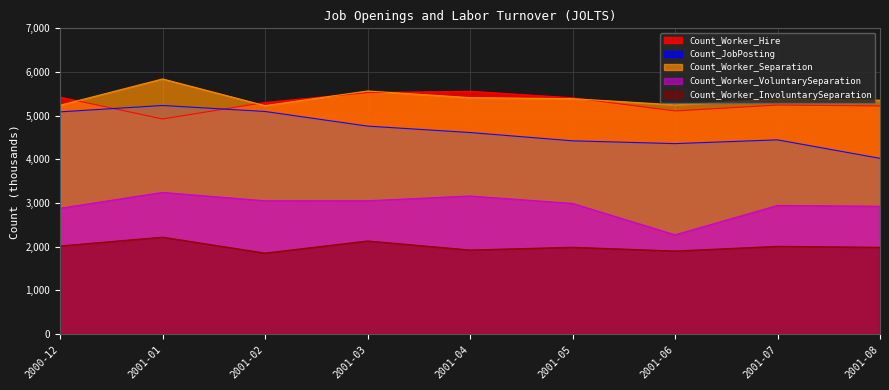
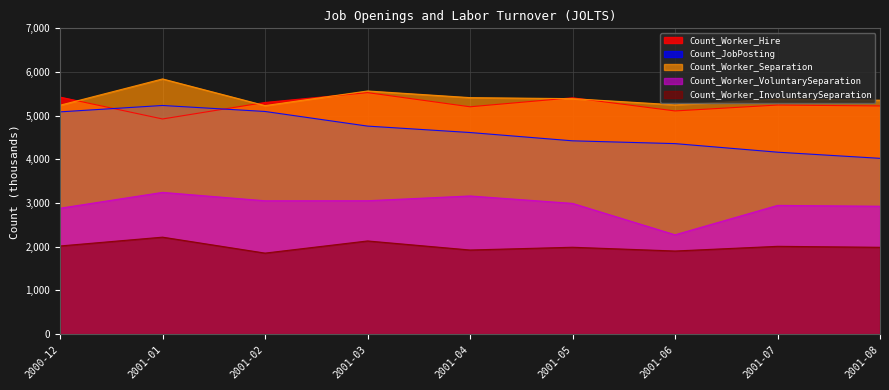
  {
    "Count_Worker_Hire": {
      "2000-12": "5,400",
      "2001-01": "4,900",
      "2001-02": "5,300",
-     "2001-04": "5,600",
+     "2001-04": "5,200",
      "2001-06": "5,100",
      "2001-07": "5,200",
      "2001-08": "5,200"
    },
    "Count_JobPosting": {
      "2000-12": "5,100",
      "2001-01": "5,200",
      "2001-02": "5,100",
      "2001-03": "4,800",
      "2001-04": "4,600",
      "2001-05": "4,400",
      "2001-06": "4,400",
-     "2001-07": "4,400",
+     "2001-07": "4,200",
      "2001-08": "4,000"
    },
    "Count_Worker_Separation": {
      "2000-12": "5,200",
      "2001-01": "5,800",
      "2001-02": "5,200",
      "2001-04": "5,400",
      "2001-06": "5,200",
      "2001-08": "5,400"
    },
    "Count_Worker_VoluntarySeparation": {
      "2000-12": "2,900",
      "2001-01": "3,200",
      "2001-02": "3,100",
      "2001-03": "3,100",
      "2001-04": "3,200",
      "2001-05": "3,000",
      "2001-06": "2,300",
      "2001-07": "2,900",
      "2001-08": "2,900"
    },
    "Count_Worker_InvoluntarySeparation": {
      "2000-12": "2,000",
      "2001-01": "2,200",
      "2001-02": "1,900",
      "2001-03": "2,100",
      "2001-04": "1,900",
      "2001-05": "2,000",
      "2001-06": "1,900",
      "2001-07": "2,000",
      "2001-08": "2,000"
    }
  }
